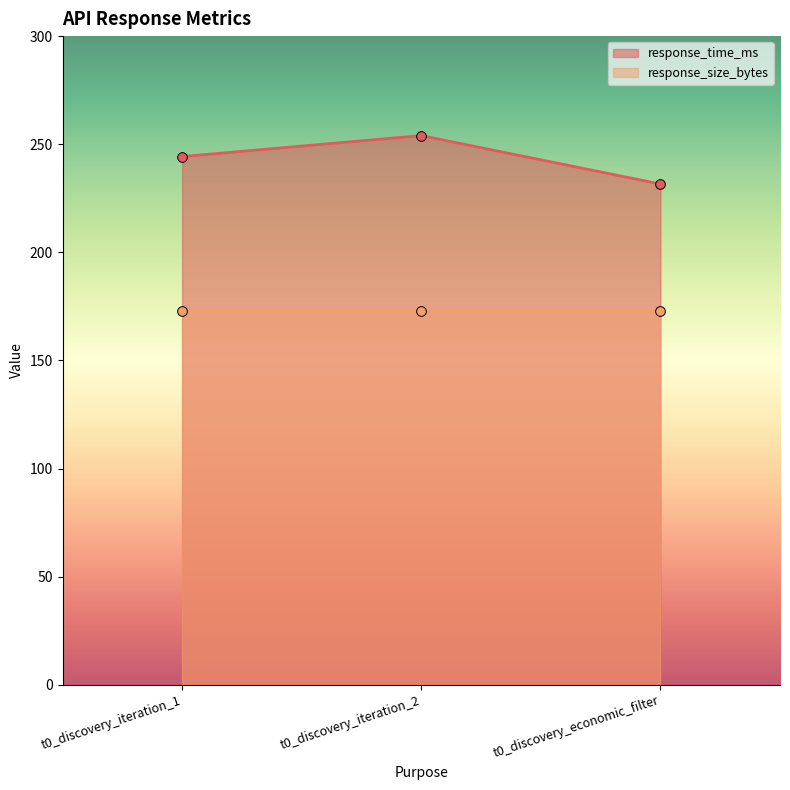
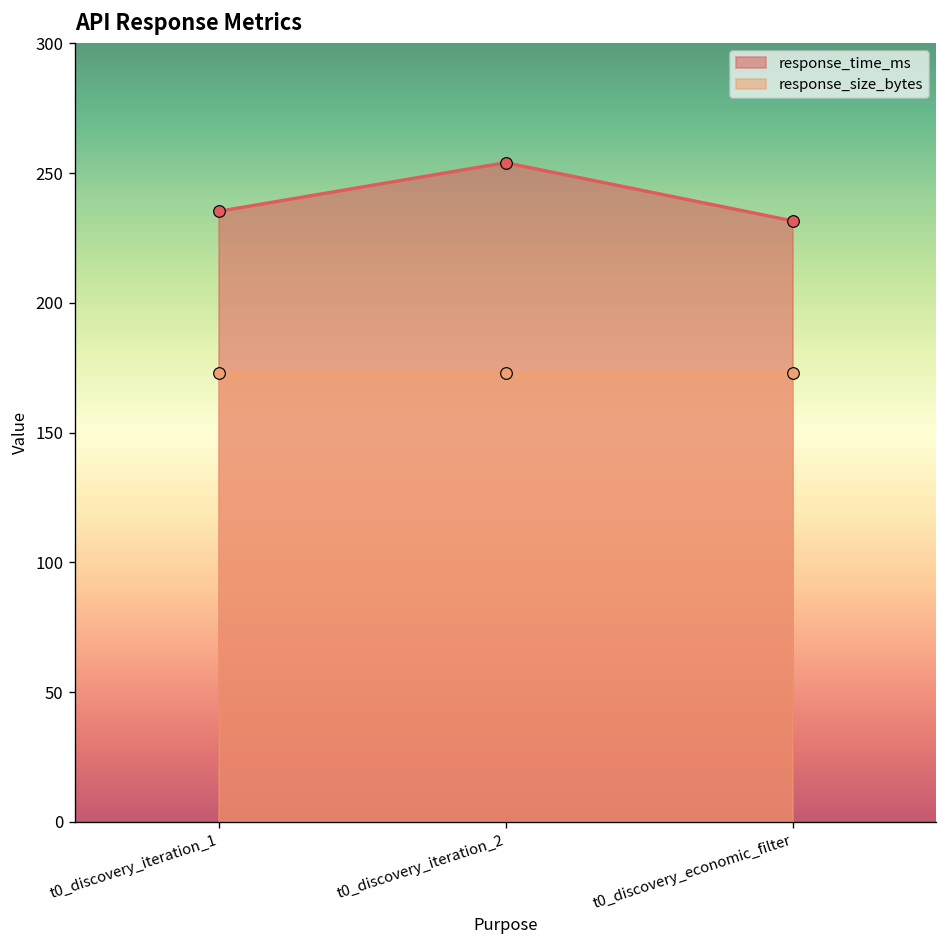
  {
    "response_time_ms": {
-     "t0_discovery_iteration_1": 244,
+     "t0_discovery_iteration_1": 235,
      "t0_discovery_iteration_2": 254,
      "t0_discovery_economic_filter": 232
    },
    "response_size_bytes": {
      "t0_discovery_iteration_1": 173,
      "t0_discovery_iteration_2": 173,
      "t0_discovery_economic_filter": 173
    }
  }
